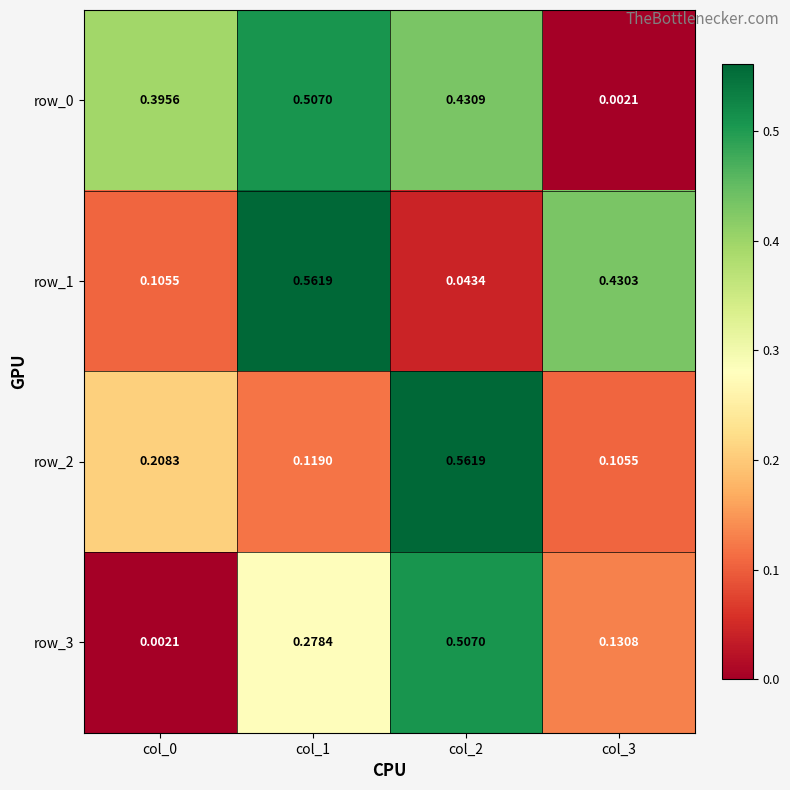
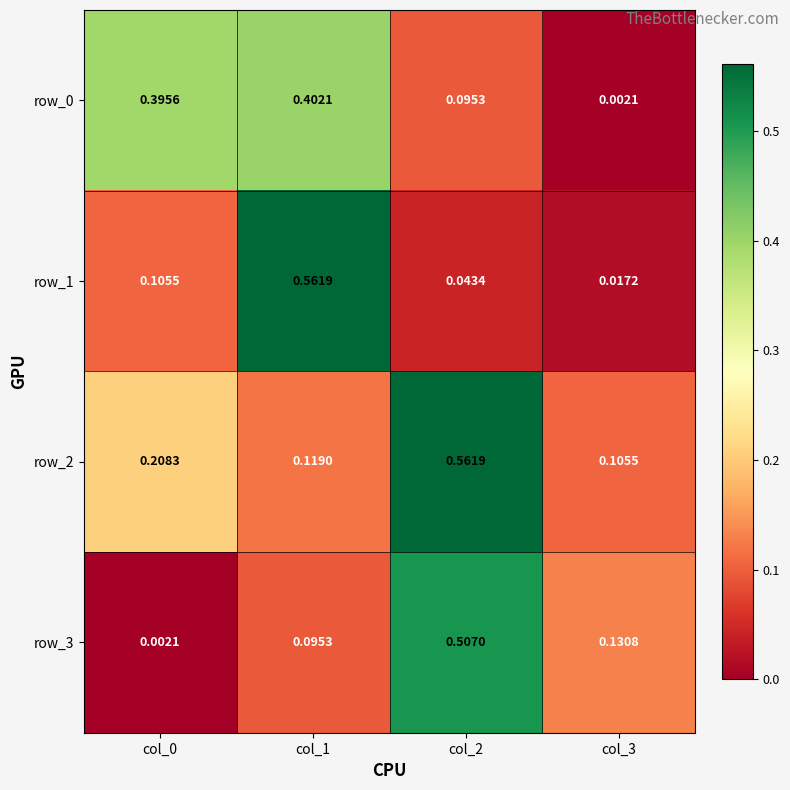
  {
    "row_0": {
      "col_0": 0.3956,
-     "col_1": 0.5070,
-     "col_2": 0.4309,
+     "col_1": 0.4021,
+     "col_2": 0.0953,
      "col_3": 0.0021
    },
    "row_1": {
      "col_0": 0.1055,
      "col_1": 0.5619,
      "col_2": 0.0434,
-     "col_3": 0.4303
+     "col_3": 0.0172
    },
    "row_2": {
      "col_0": 0.2083,
      "col_1": 0.1190,
      "col_2": 0.5619,
      "col_3": 0.1055
    },
    "row_3": {
      "col_0": 0.0021,
-     "col_1": 0.2784,
+     "col_1": 0.0953,
      "col_2": 0.5070,
      "col_3": 0.1308
    }
  }
